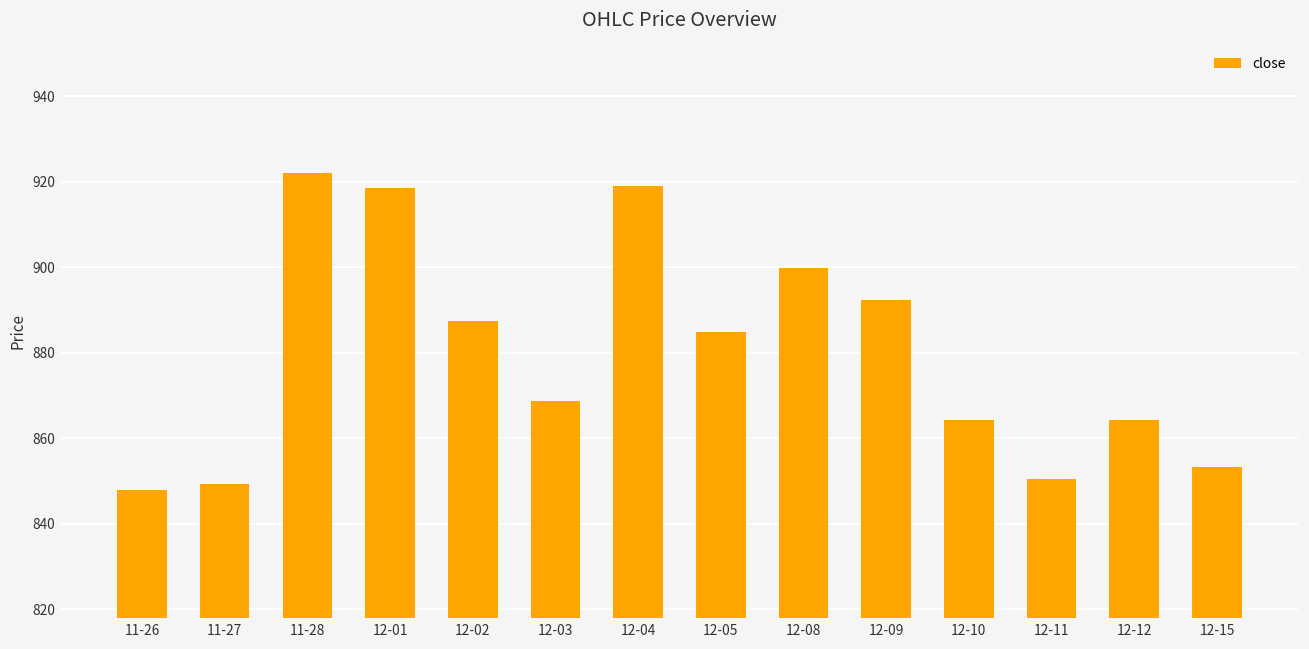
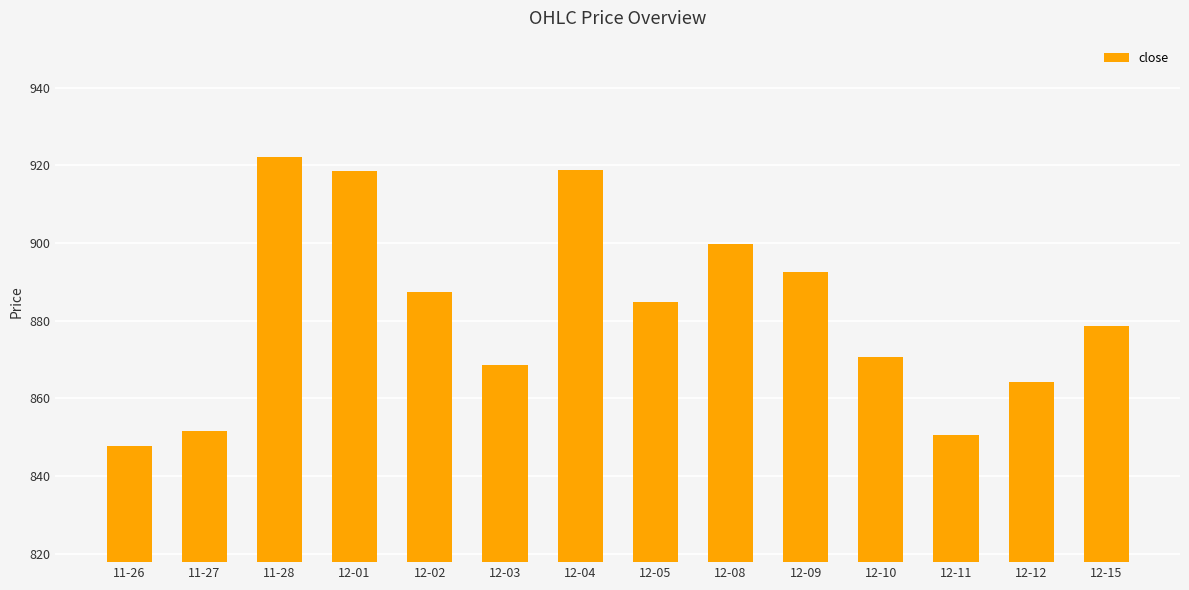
  {
    "11-26": 848,
-   "11-27": 849,
+   "11-27": 852,
    "11-28": 922,
    "12-01": 919,
    "12-02": 887,
    "12-03": 869,
    "12-04": 919,
    "12-05": 885,
    "12-08": 900,
    "12-09": 892,
-   "12-10": 864,
+   "12-10": 871,
    "12-11": 851,
    "12-12": 864,
-   "12-15": 853
+   "12-15": 879
  }
